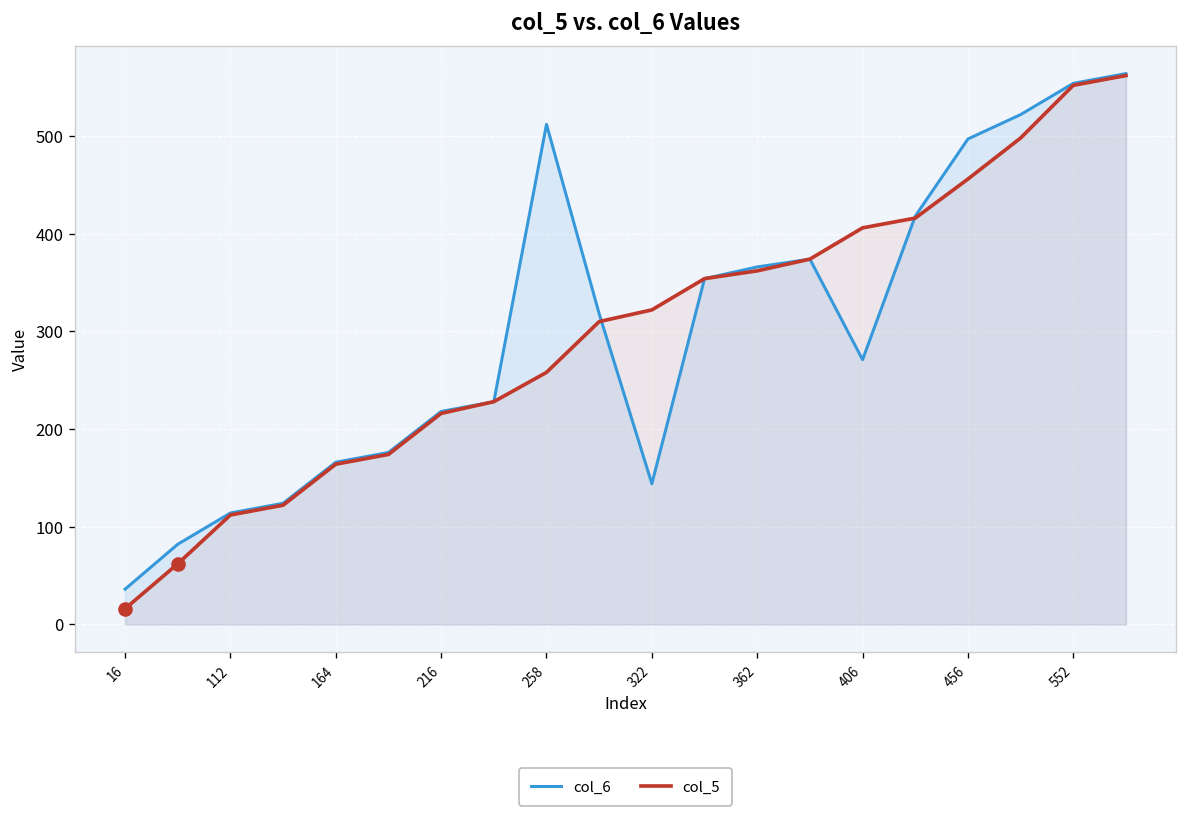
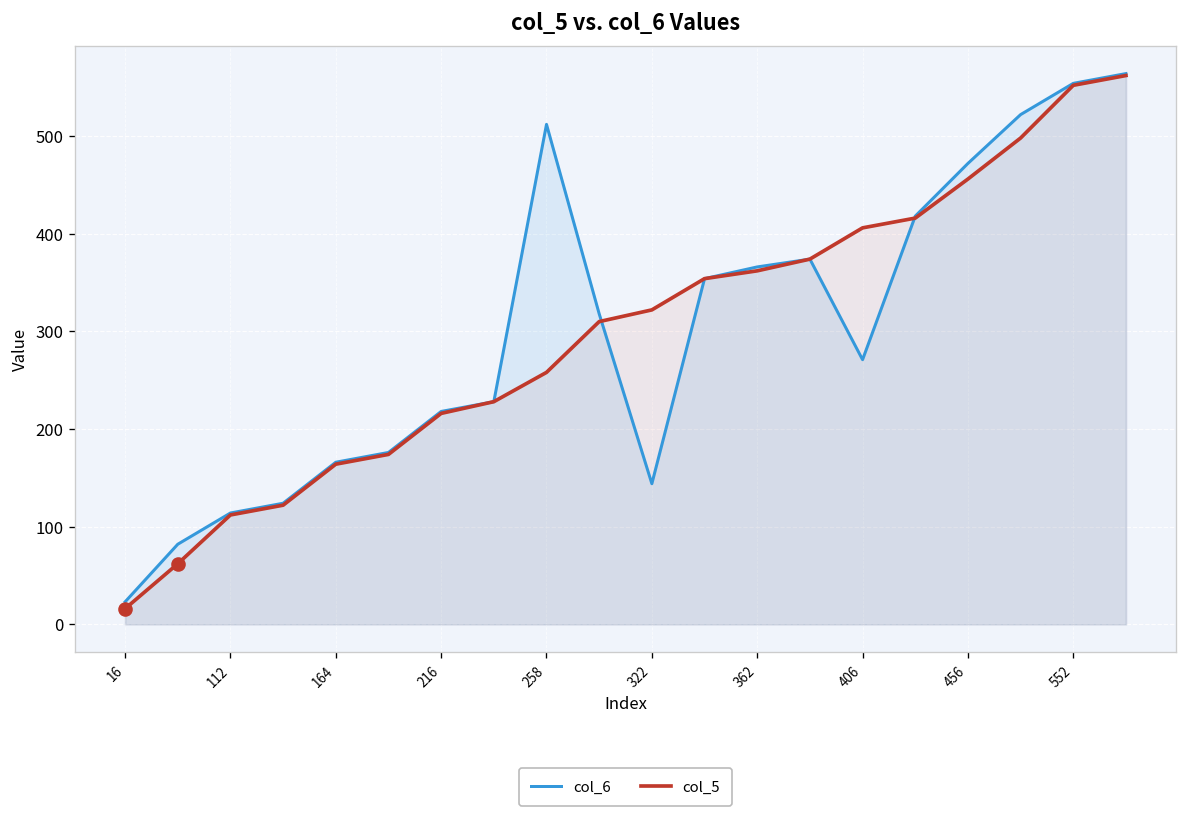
  {
    "col_6": {
-     "16": 40,
+     "16": 20,
      "258": 510,
      "322": 140,
      "362": 370,
      "406": 270,
-     "456": 500
+     "456": 470
    }
  }
